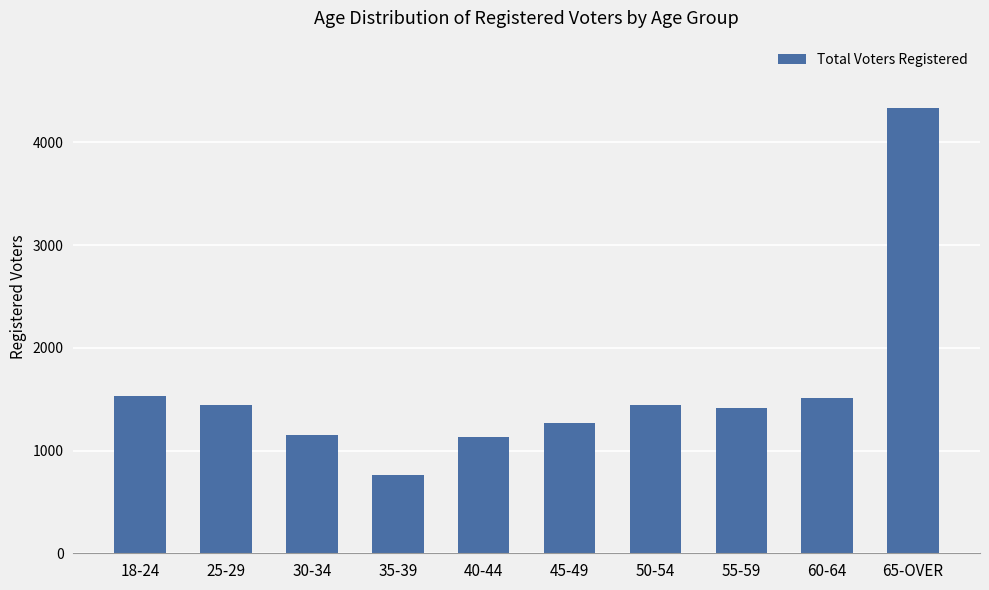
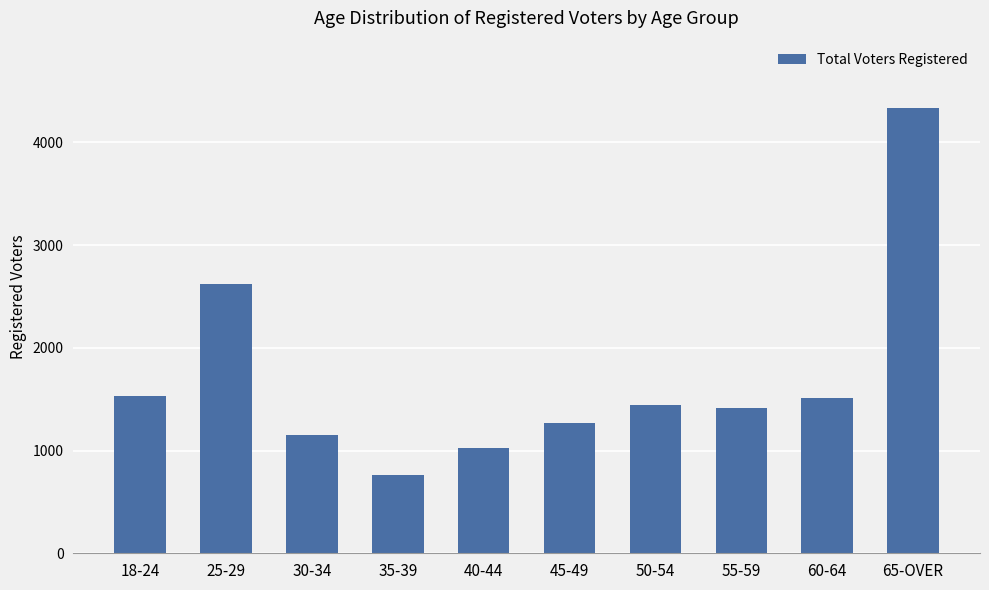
  {
    "18-24": 1530,
-   "25-29": 1440,
+   "25-29": 2620,
    "30-34": 1150,
    "35-39": 760,
-   "40-44": 1130,
+   "40-44": 1020,
    "45-49": 1270,
    "50-54": 1450,
    "55-59": 1410,
    "60-64": 1510,
    "65-OVER": 4340
  }
